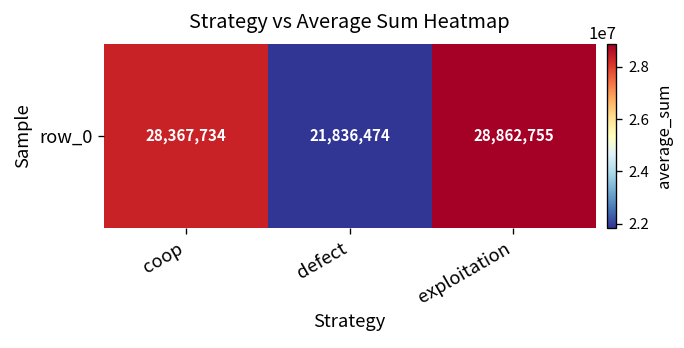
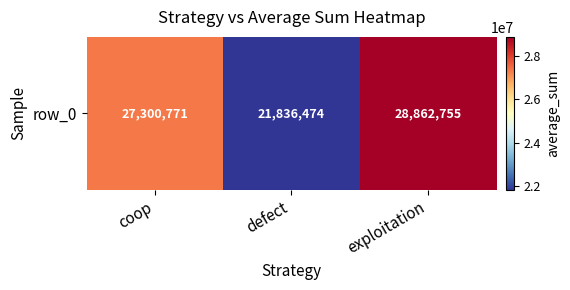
  {
    "row_0": {
-     "coop": "28,367,734",
+     "coop": "27,300,771",
      "defect": "21,836,474",
      "exploitation": "28,862,755"
    }
  }
